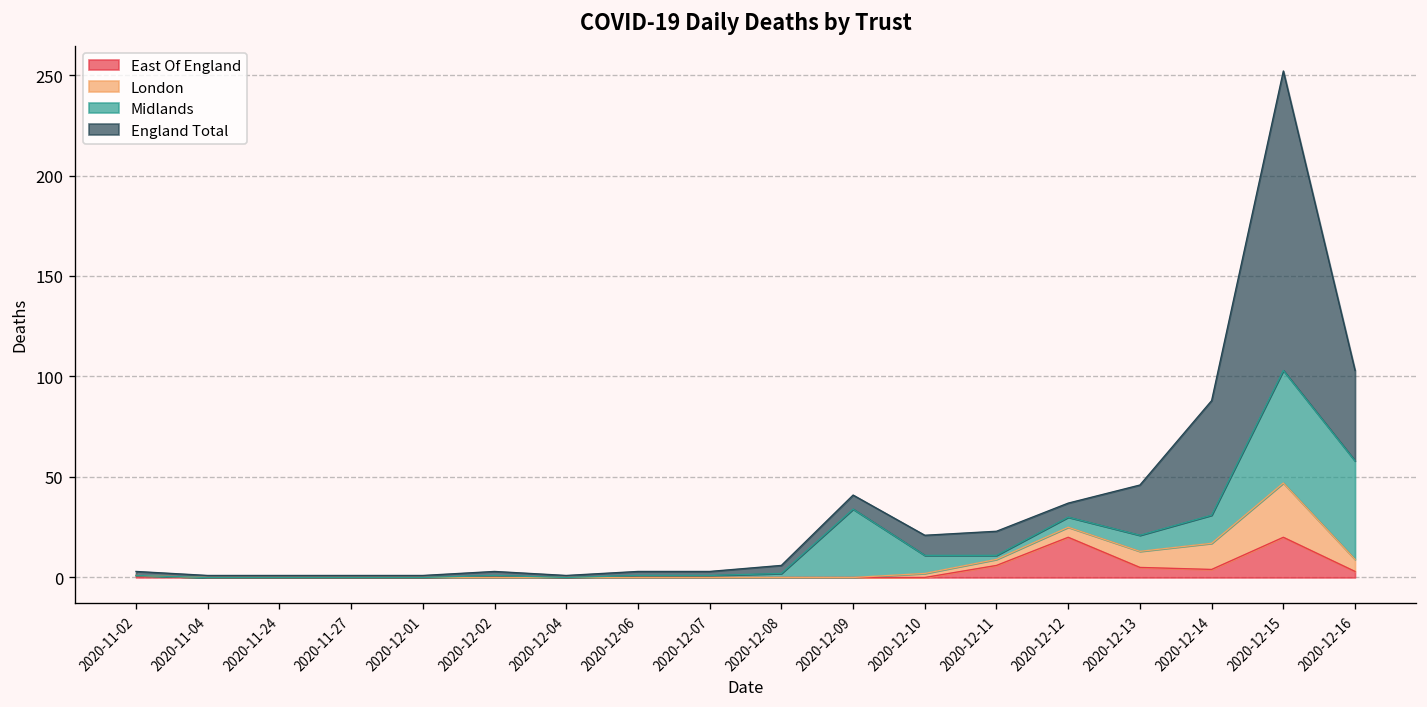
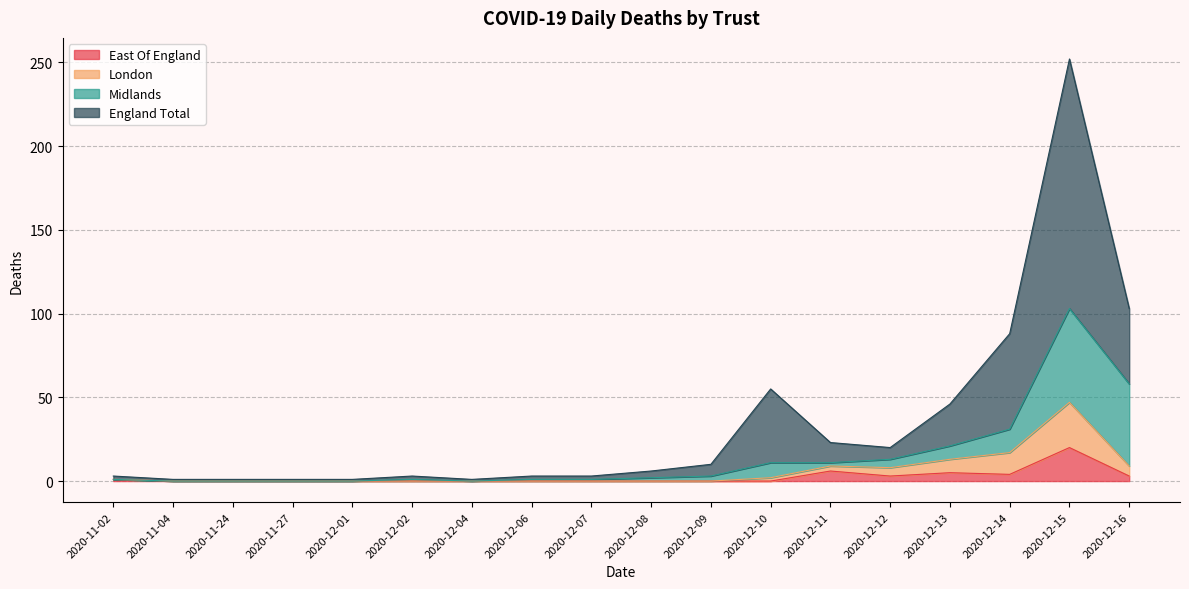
  {
    "East Of England": {
      "2020-12-10": 0,
      "2020-12-11": 6,
-     "2020-12-12": 20,
+     "2020-12-12": 3,
      "2020-12-13": 5,
      "2020-12-14": 4,
      "2020-12-15": 20,
      "2020-12-16": 3
    },
    "London": {
      "2020-12-10": 2,
      "2020-12-11": 3,
      "2020-12-12": 5,
      "2020-12-13": 8,
      "2020-12-14": 13,
      "2020-12-15": 27,
      "2020-12-16": 6
    },
    "Midlands": {
      "2020-12-08": 2,
-     "2020-12-09": 34,
+     "2020-12-09": 3,
      "2020-12-10": 9,
      "2020-12-11": 2,
      "2020-12-12": 5,
      "2020-12-13": 8,
      "2020-12-14": 14,
      "2020-12-15": 56,
      "2020-12-16": 49
    },
    "England Total": {
      "2020-11-02": 2,
      "2020-12-02": 2,
      "2020-12-06": 2,
      "2020-12-07": 2,
      "2020-12-08": 4,
      "2020-12-09": 7,
-     "2020-12-10": 10,
+     "2020-12-10": 44,
      "2020-12-11": 12,
      "2020-12-12": 7,
      "2020-12-13": 25,
      "2020-12-14": 57,
      "2020-12-15": 149,
      "2020-12-16": 45
    }
  }
